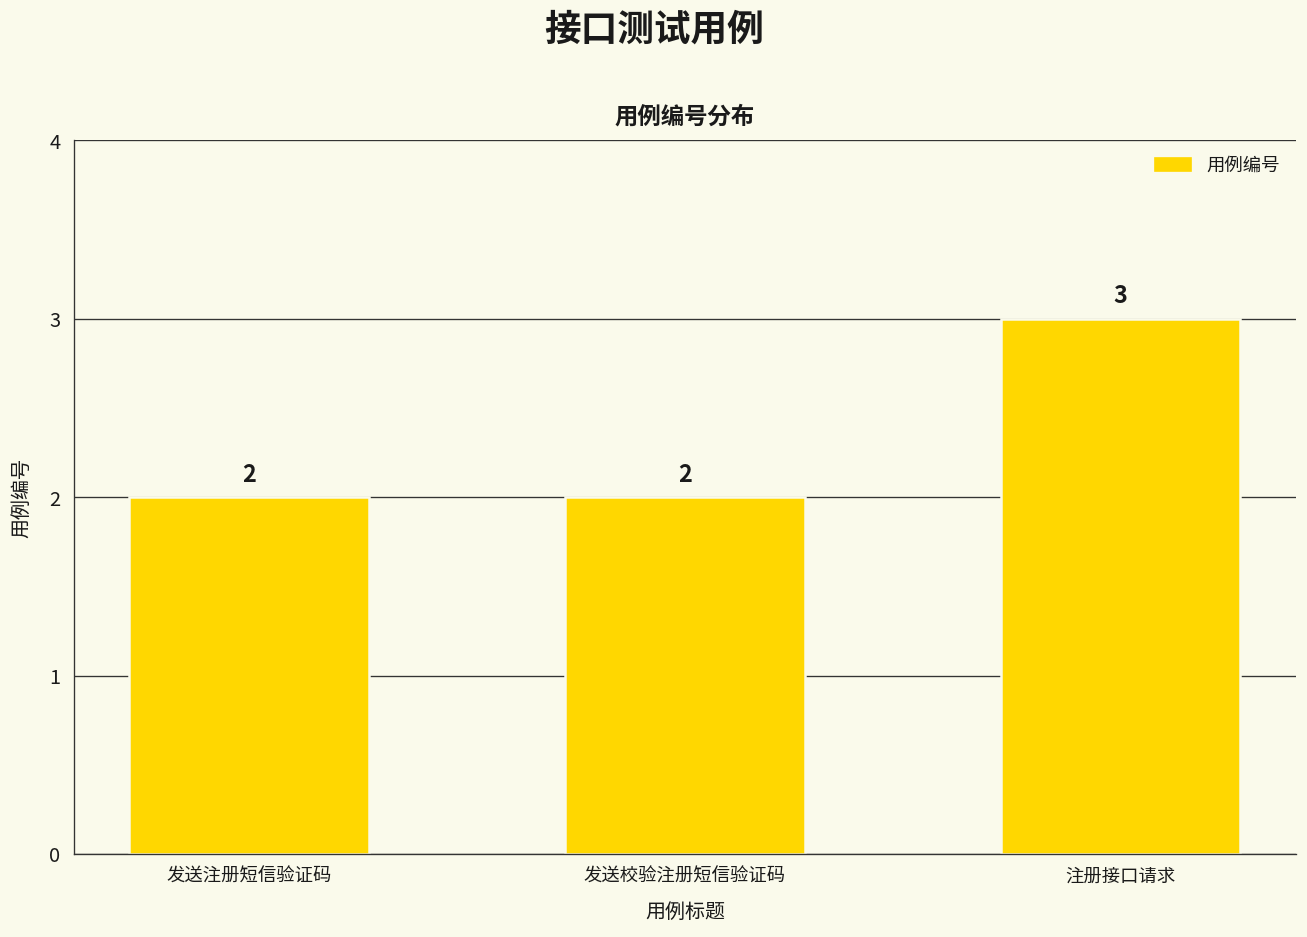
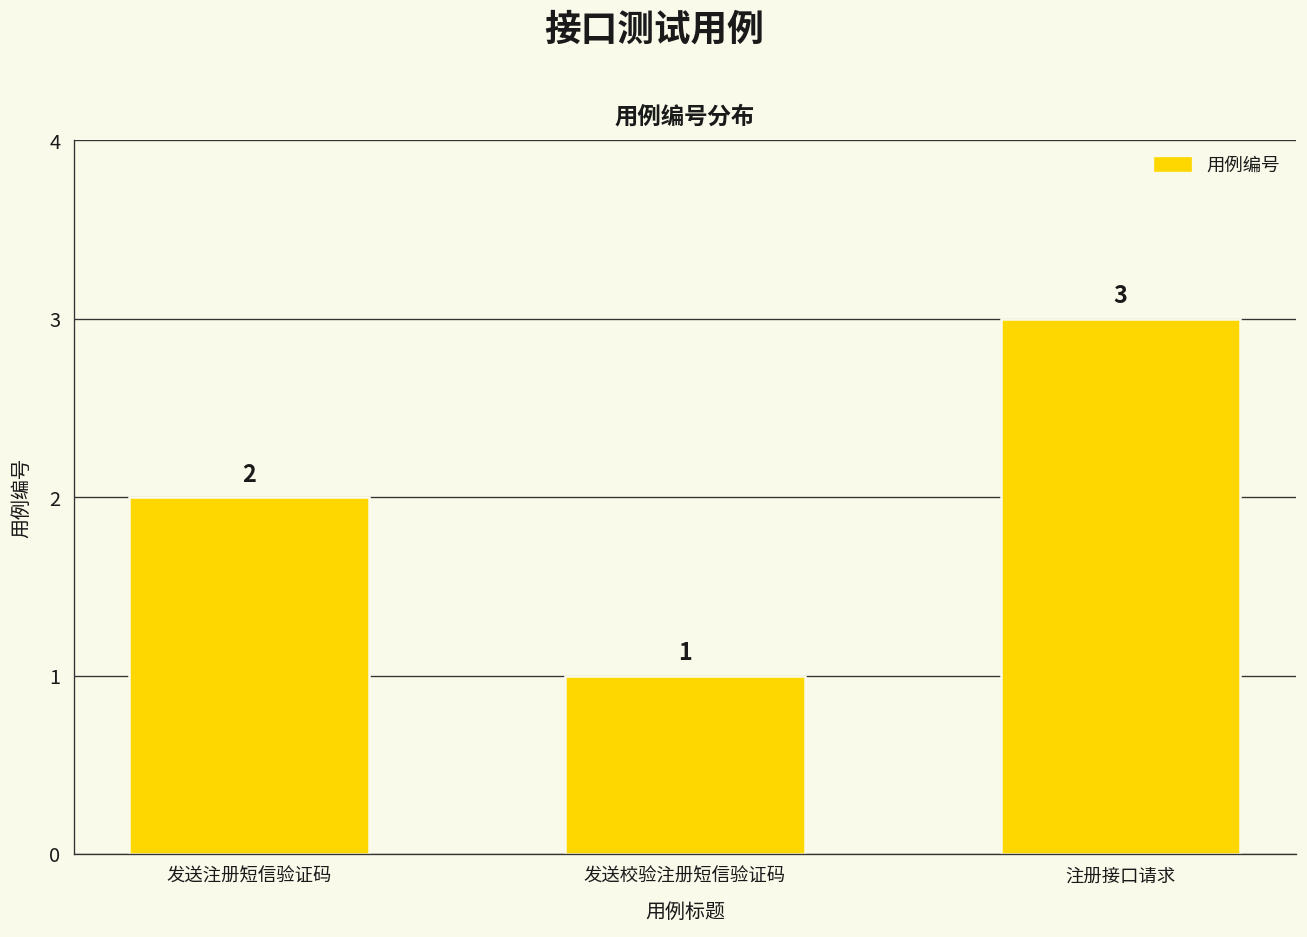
  {
    "发送注册短信验证码": 2,
-   "发送校验注册短信验证码": 2,
+   "发送校验注册短信验证码": 1,
    "注册接口请求": 3
  }
